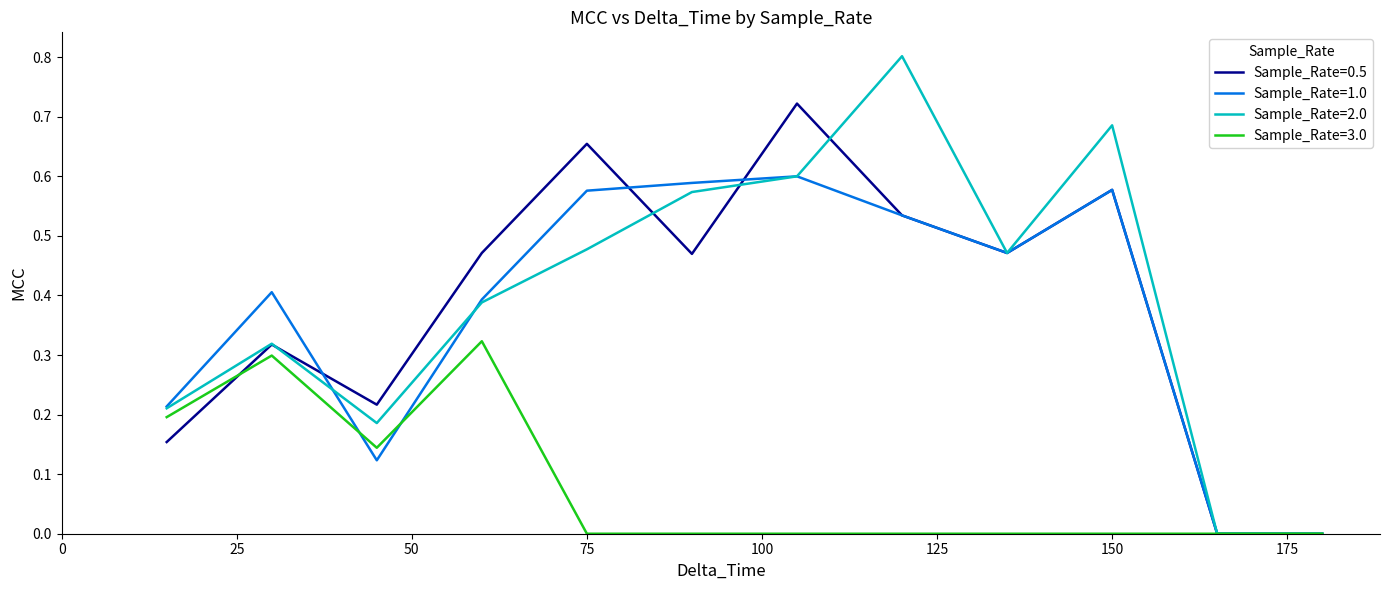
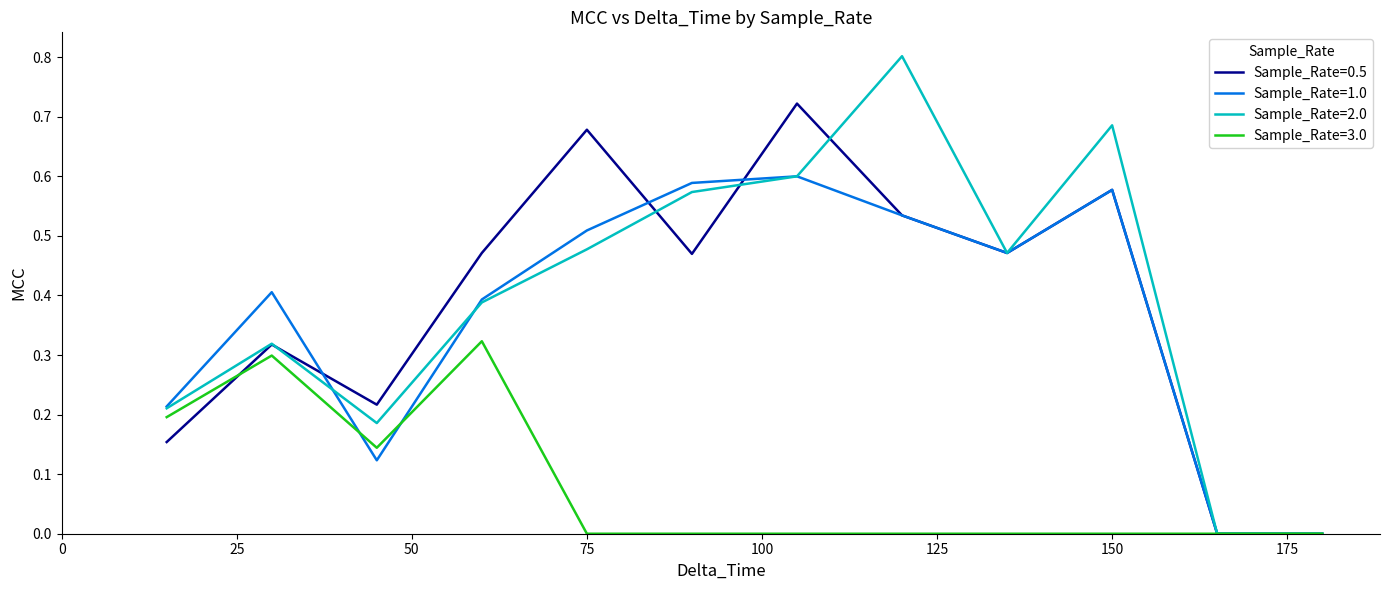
  {
    "Sample_Rate=0.5": {
-     "75": 0.65
+     "75": 0.68
    },
    "Sample_Rate=1.0": {
-     "75": 0.58
+     "75": 0.51
    },
    "Sample_Rate=2.0": {
      "75": 0.48,
      "150": 0.69
    },
    "Sample_Rate=3.0": {
      "75": 0.00,
      "150": 0.00
    }
  }
